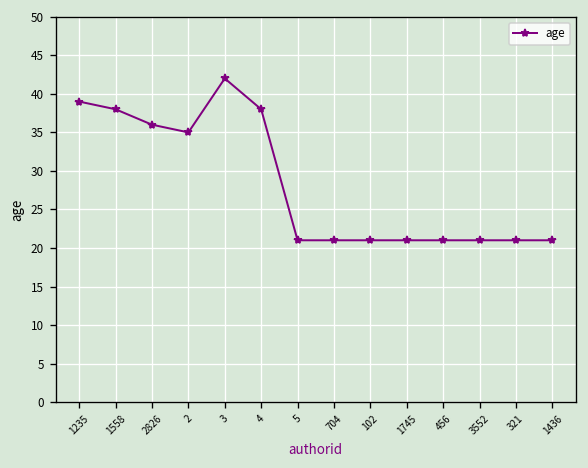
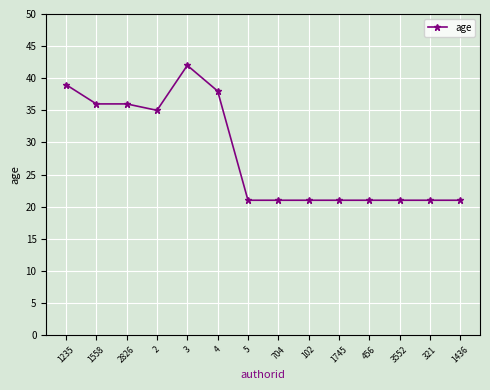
  {
    "1235": 39,
-   "1558": 38,
+   "1558": 36,
    "2826": 36,
    "2": 35,
    "3": 42,
    "4": 38,
    "5": 21,
    "704": 21,
    "102": 21,
    "1745": 21,
    "456": 21,
    "3552": 21,
    "321": 21,
    "1436": 21
  }
